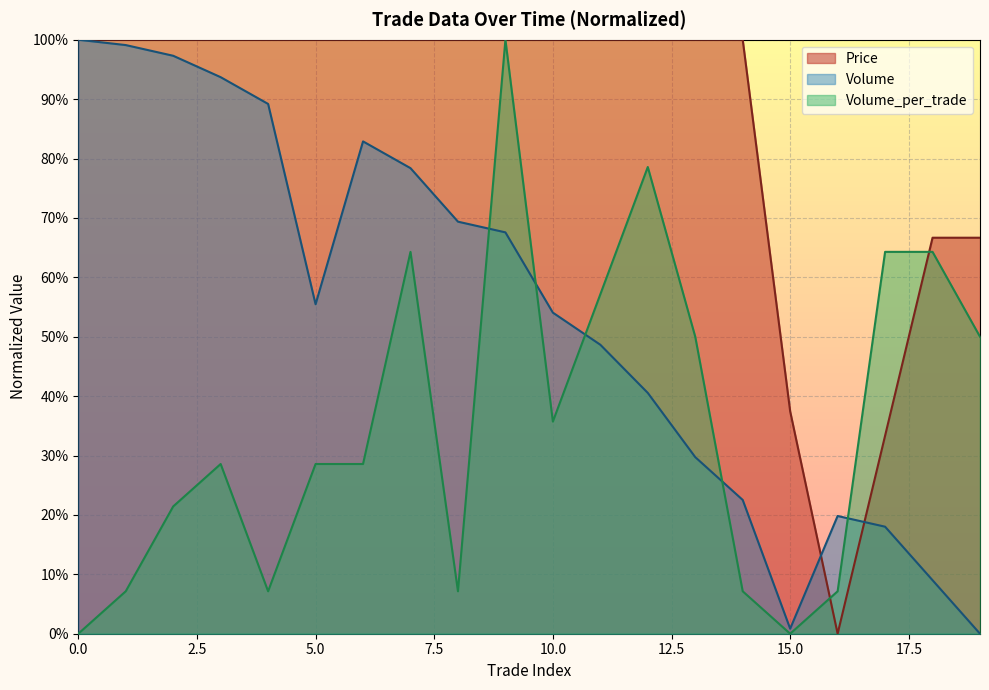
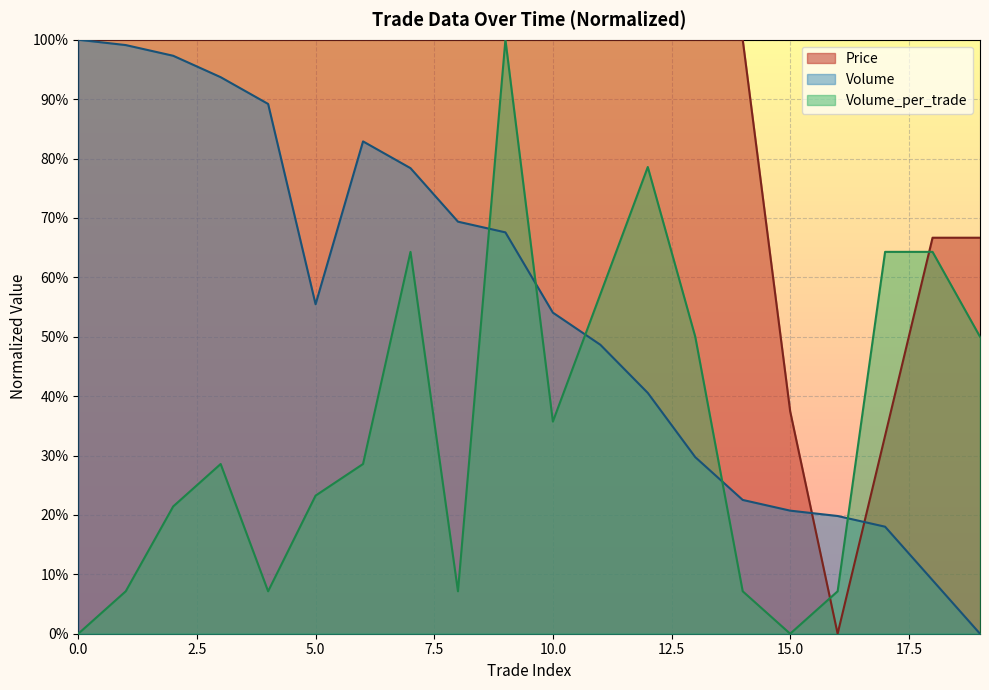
  {
    "Price": {
      "5.0": "100%",
      "10.0": "100%",
      "15.0": "37%"
    },
    "Volume": {
      "5.0": "55%",
      "10.0": "54%",
-     "15.0": "1%"
+     "15.0": "21%"
    },
    "Volume_per_trade": {
      "0.0": "0%",
-     "5.0": "29%",
+     "5.0": "23%",
      "10.0": "36%",
      "15.0": "0%"
    }
  }
